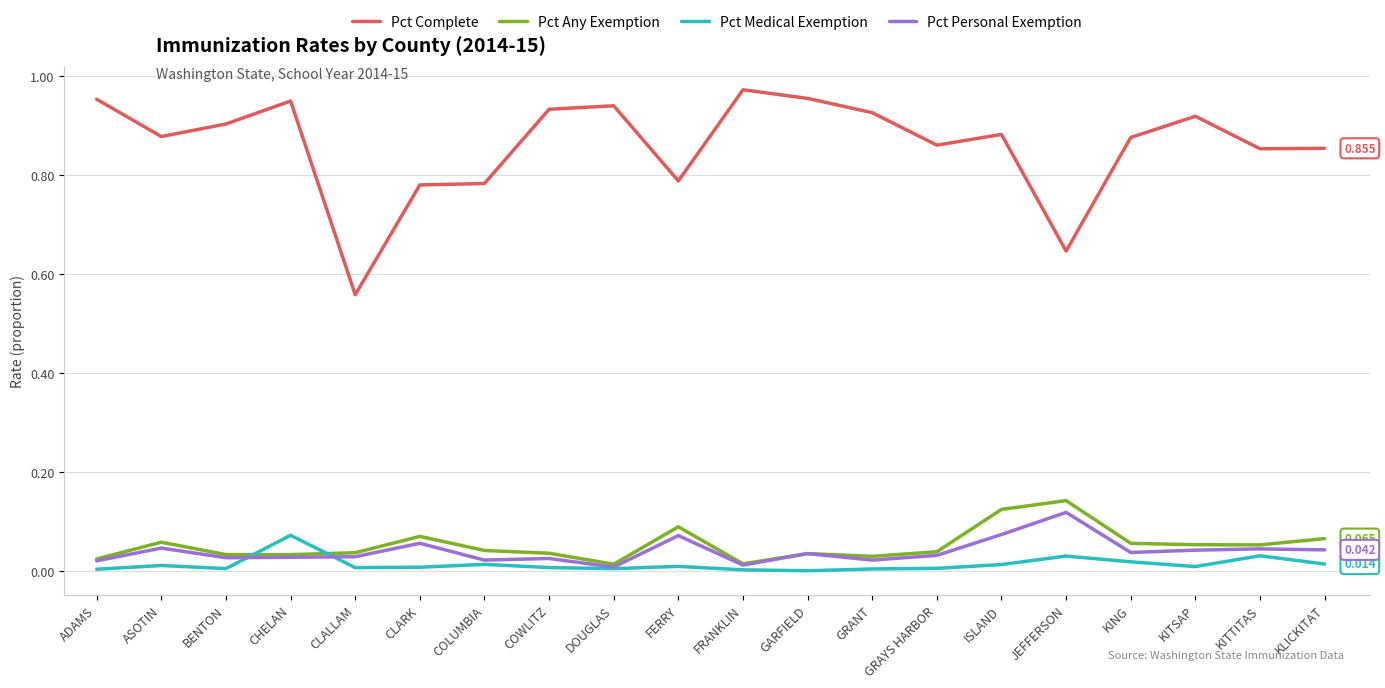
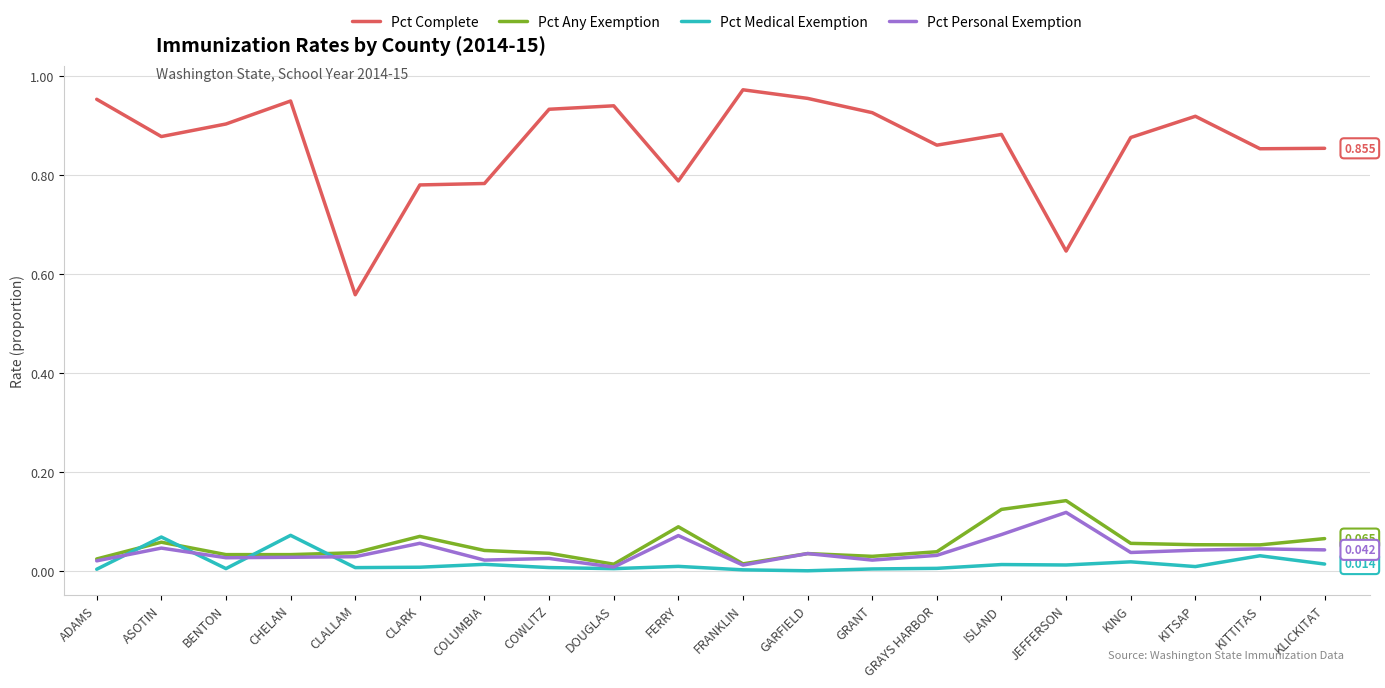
  {
    "Pct Complete": {
      "ADAMS": 0.95,
      "ASOTIN": 0.88,
      "BENTON": 0.90,
      "CHELAN": 0.95,
      "CLALLAM": 0.56,
      "CLARK": 0.78,
      "COLUMBIA": 0.78,
      "COWLITZ": 0.93,
      "DOUGLAS": 0.94,
      "FERRY": 0.79,
      "FRANKLIN": 0.97,
      "GARFIELD": 0.96,
      "GRANT": 0.93,
      "GRAYS HARBOR": 0.86,
      "ISLAND": 0.88,
      "JEFFERSON": 0.65,
      "KING": 0.88,
      "KITSAP": 0.92,
      "KITTITAS": 0.85
    },
    "Pct Any Exemption": {
      "ASOTIN": 0.06,
      "BENTON": 0.03,
      "CHELAN": 0.03,
      "CLALLAM": 0.04,
      "CLARK": 0.07,
      "COLUMBIA": 0.04,
      "COWLITZ": 0.04,
      "DOUGLAS": 0.01,
      "FERRY": 0.09,
      "GRANT": 0.03,
      "GRAYS HARBOR": 0.04,
      "ISLAND": 0.12,
      "JEFFERSON": 0.14,
      "KING": 0.06,
      "KITSAP": 0.05,
      "KITTITAS": 0.05
    },
    "Pct Medical Exemption": {
      "ADAMS": 0.00,
-     "ASOTIN": 0.01,
+     "ASOTIN": 0.07,
      "BENTON": 0.00,
      "CHELAN": 0.07,
      "CLALLAM": 0.01,
      "CLARK": 0.01,
      "COLUMBIA": 0.01,
      "COWLITZ": 0.01,
      "FERRY": 0.01,
      "FRANKLIN": 0.00,
      "GARFIELD": 0.00,
      "GRANT": 0.00,
      "GRAYS HARBOR": 0.00,
      "ISLAND": 0.01,
-     "JEFFERSON": 0.03,
+     "JEFFERSON": 0.01,
      "KING": 0.02,
      "KITSAP": 0.01,
      "KITTITAS": 0.03
    },
    "Pct Personal Exemption": {
      "ASOTIN": 0.05,
      "BENTON": 0.03,
      "CHELAN": 0.03,
      "CLALLAM": 0.03,
      "CLARK": 0.06,
      "COLUMBIA": 0.02,
      "COWLITZ": 0.02,
      "FERRY": 0.07,
      "GRANT": 0.02,
      "GRAYS HARBOR": 0.03,
      "ISLAND": 0.07,
      "JEFFERSON": 0.12,
      "KING": 0.04,
      "KITSAP": 0.04,
      "KITTITAS": 0.04
    }
  }
